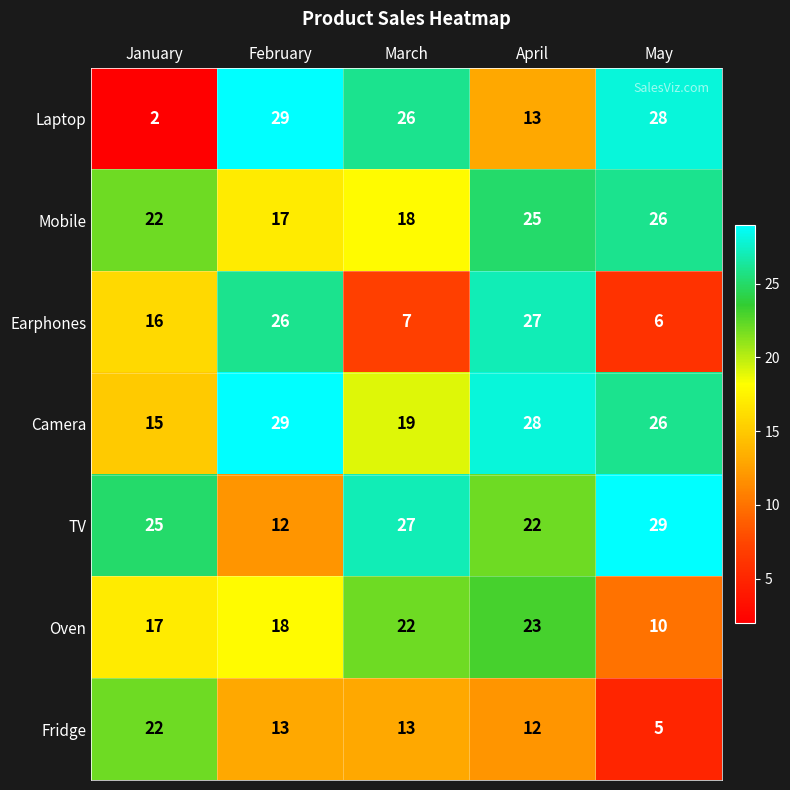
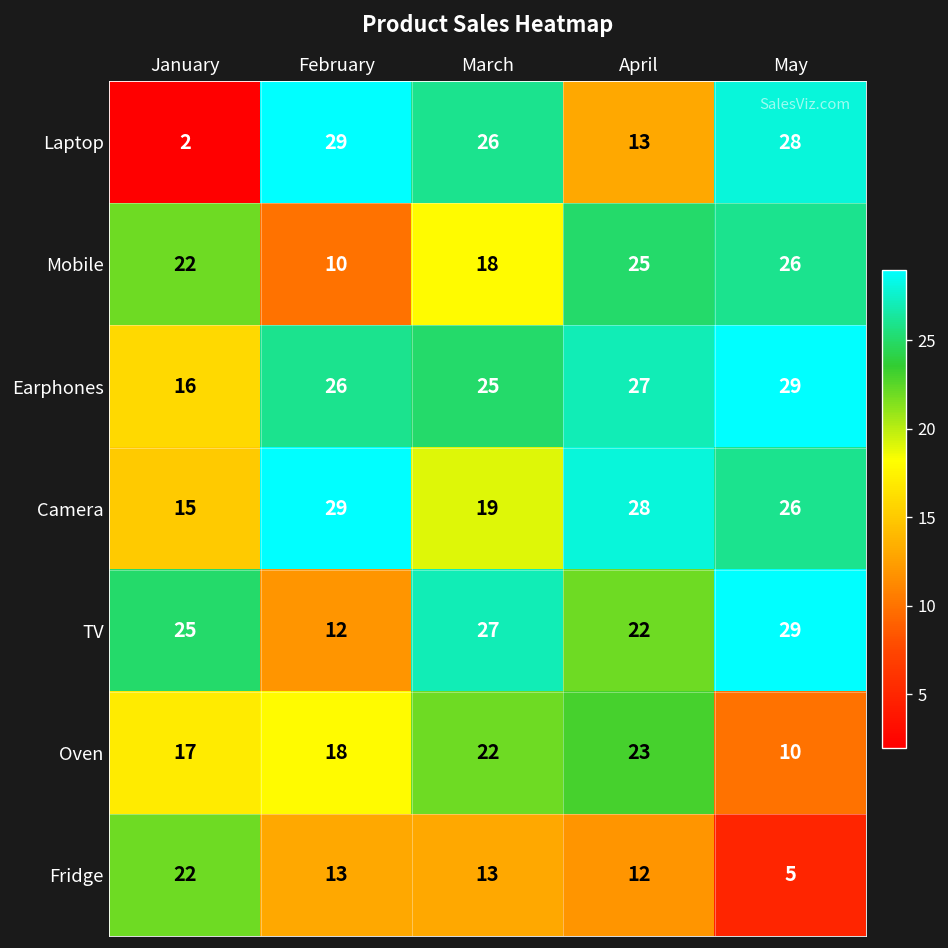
  {
    "Laptop": {
      "January": 2,
      "February": 29,
      "March": 26,
      "April": 13
    },
    "Mobile": {
      "January": 22,
-     "February": 17,
+     "February": 10,
      "March": 18,
      "April": 25,
      "May": 26
    },
    "Earphones": {
      "January": 16,
      "February": 26,
-     "March": 7,
+     "March": 25,
      "April": 27,
-     "May": 6
+     "May": 29
    },
    "Camera": {
      "January": 15,
      "February": 29,
      "March": 19,
      "April": 28,
      "May": 26
    },
    "TV": {
      "January": 25,
      "February": 12,
      "March": 27,
      "April": 22,
      "May": 29
    },
    "Oven": {
      "January": 17,
      "February": 18,
      "March": 22,
      "April": 23,
      "May": 10
    },
    "Fridge": {
      "January": 22,
      "February": 13,
      "March": 13,
      "April": 12,
      "May": 5
    }
  }
